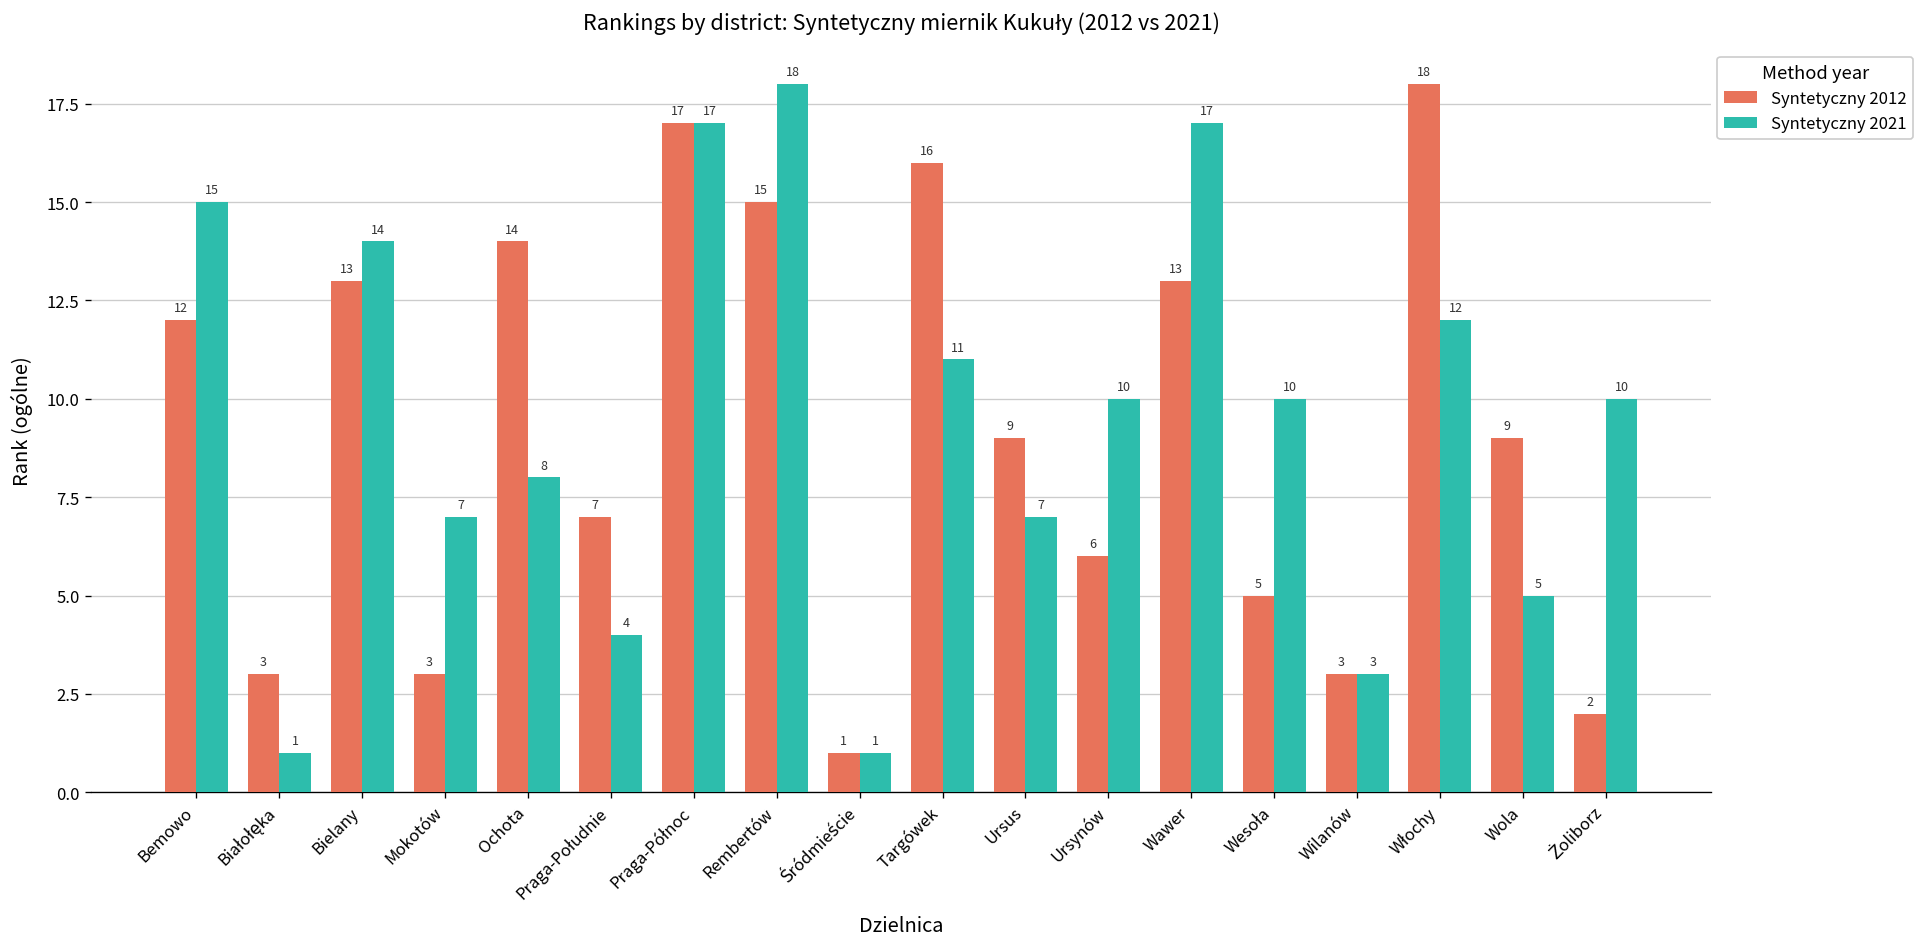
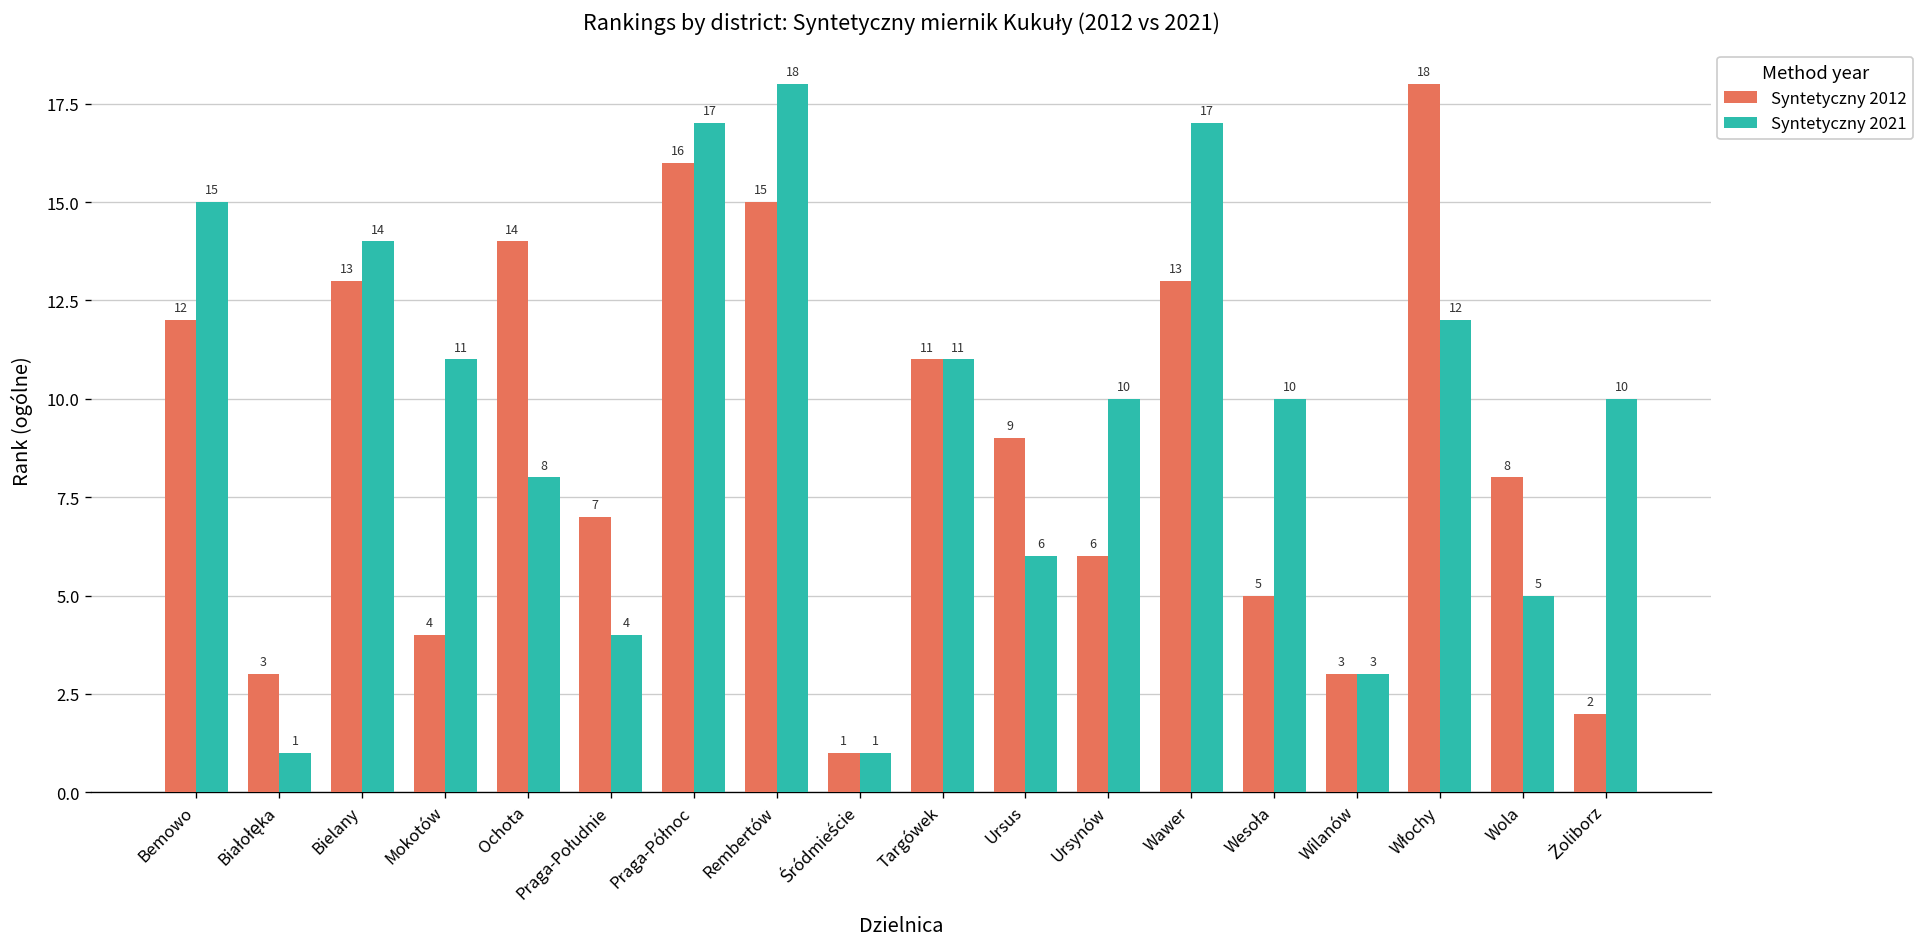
  {
    "Syntetyczny 2012": {
      "Bemowo": 12,
      "Białołęka": 3,
      "Bielany": 13,
-     "Mokotów": 3,
+     "Mokotów": 4,
      "Ochota": 14,
      "Praga-Południe": 7,
-     "Praga-Północ": 17,
+     "Praga-Północ": 16,
      "Rembertów": 15,
      "Śródmieście": 1,
-     "Targówek": 16,
+     "Targówek": 11,
      "Ursus": 9,
      "Ursynów": 6,
      "Wawer": 13,
      "Wesoła": 5,
      "Wilanów": 3,
      "Włochy": 18,
-     "Wola": 9,
+     "Wola": 8,
      "Żoliborz": 2
    },
    "Syntetyczny 2021": {
      "Bemowo": 15,
      "Białołęka": 1,
      "Bielany": 14,
-     "Mokotów": 7,
+     "Mokotów": 11,
      "Ochota": 8,
      "Praga-Południe": 4,
      "Praga-Północ": 17,
      "Rembertów": 18,
      "Śródmieście": 1,
      "Targówek": 11,
-     "Ursus": 7,
+     "Ursus": 6,
      "Ursynów": 10,
      "Wawer": 17,
      "Wesoła": 10,
      "Wilanów": 3,
      "Włochy": 12,
      "Wola": 5,
      "Żoliborz": 10
    }
  }
